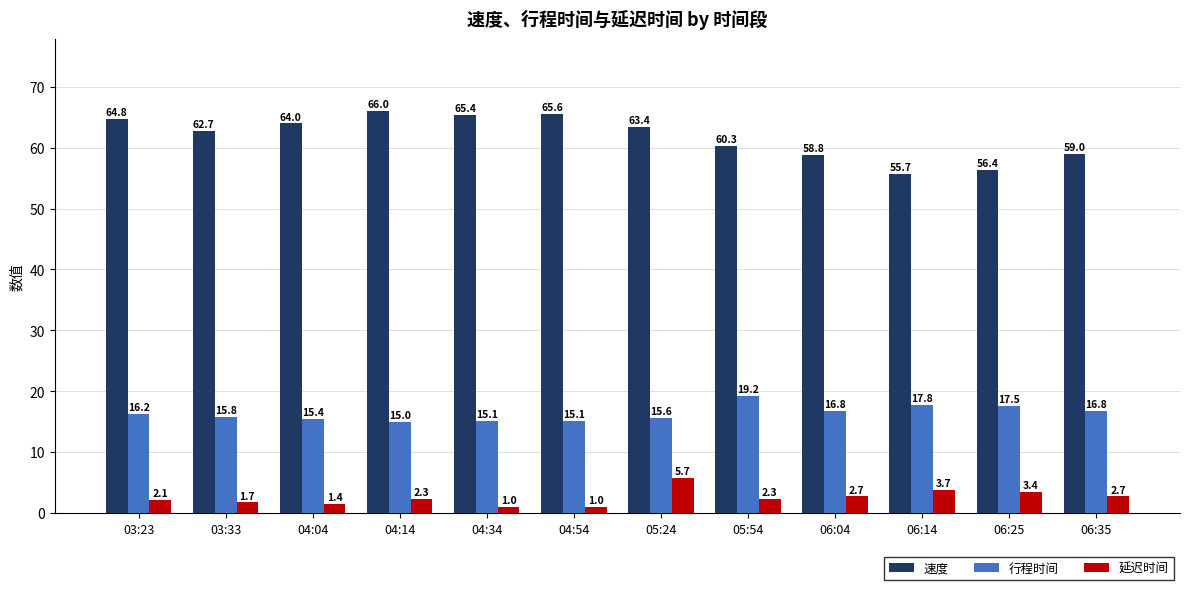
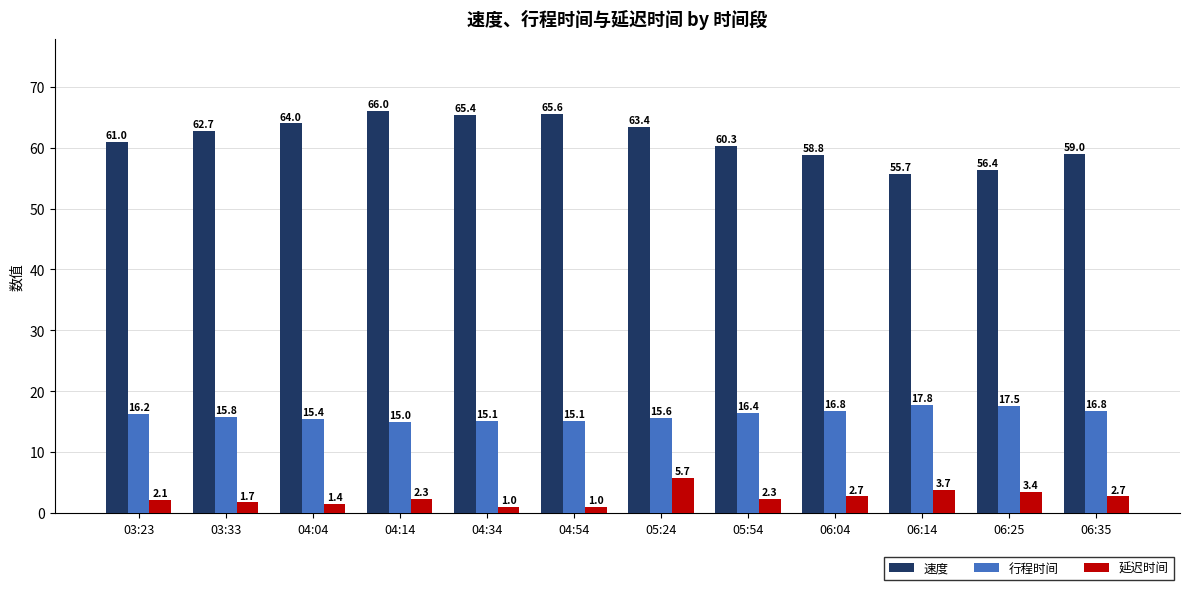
  {
    "速度": {
-     "03:23": 64.8,
+     "03:23": 61.0,
      "03:33": 62.7,
      "04:04": 64.0,
      "04:14": 66.0,
      "04:34": 65.4,
      "04:54": 65.6,
      "05:24": 63.4,
      "05:54": 60.3,
      "06:04": 58.8,
      "06:14": 55.7,
      "06:25": 56.4,
      "06:35": 59.0
    },
    "行程时间": {
      "03:23": 16.2,
      "03:33": 15.8,
      "04:04": 15.4,
      "04:14": 15.0,
      "04:34": 15.1,
      "04:54": 15.1,
      "05:24": 15.6,
-     "05:54": 19.2,
+     "05:54": 16.4,
      "06:04": 16.8,
      "06:14": 17.8,
      "06:25": 17.5,
      "06:35": 16.8
    },
    "延迟时间": {
      "03:23": 2.1,
      "03:33": 1.7,
      "04:04": 1.4,
      "04:14": 2.3,
      "04:34": 1.0,
      "04:54": 1.0,
      "05:24": 5.7,
      "05:54": 2.3,
      "06:04": 2.7,
      "06:14": 3.7,
      "06:25": 3.4,
      "06:35": 2.7
    }
  }
